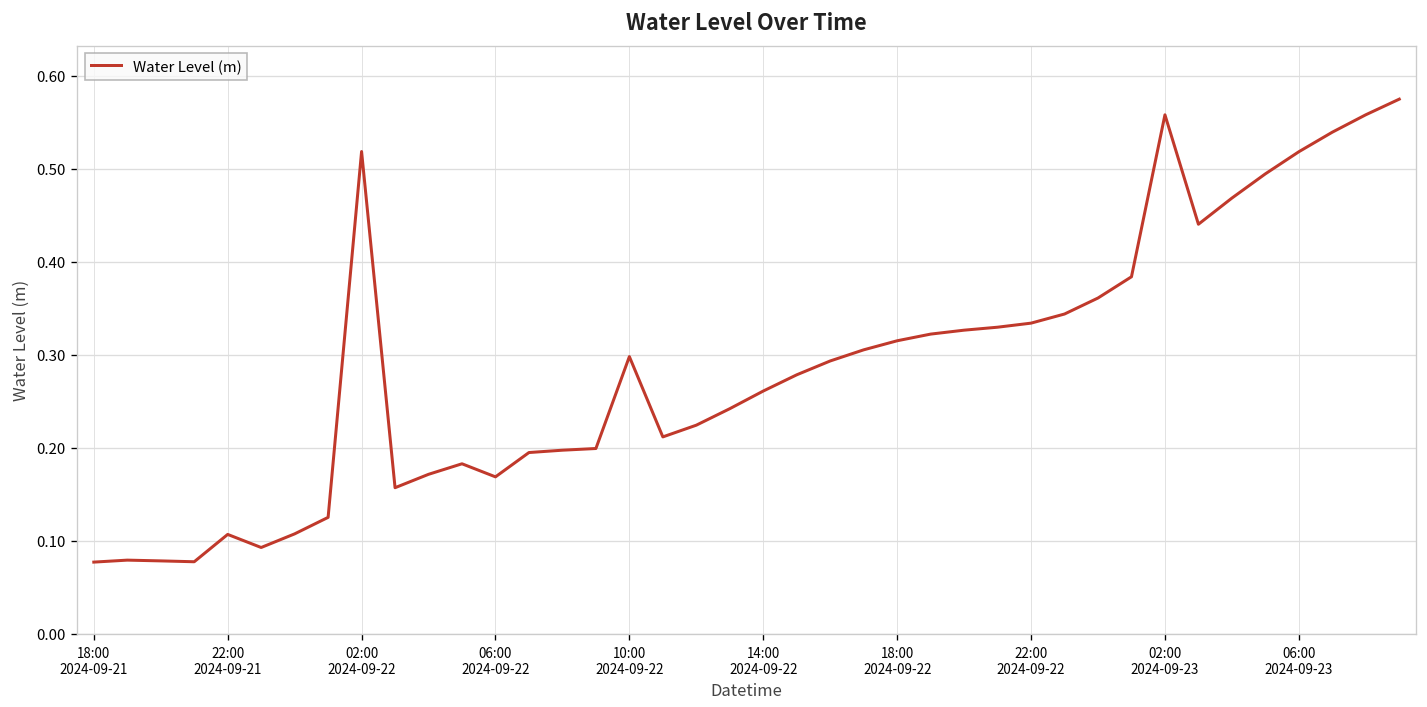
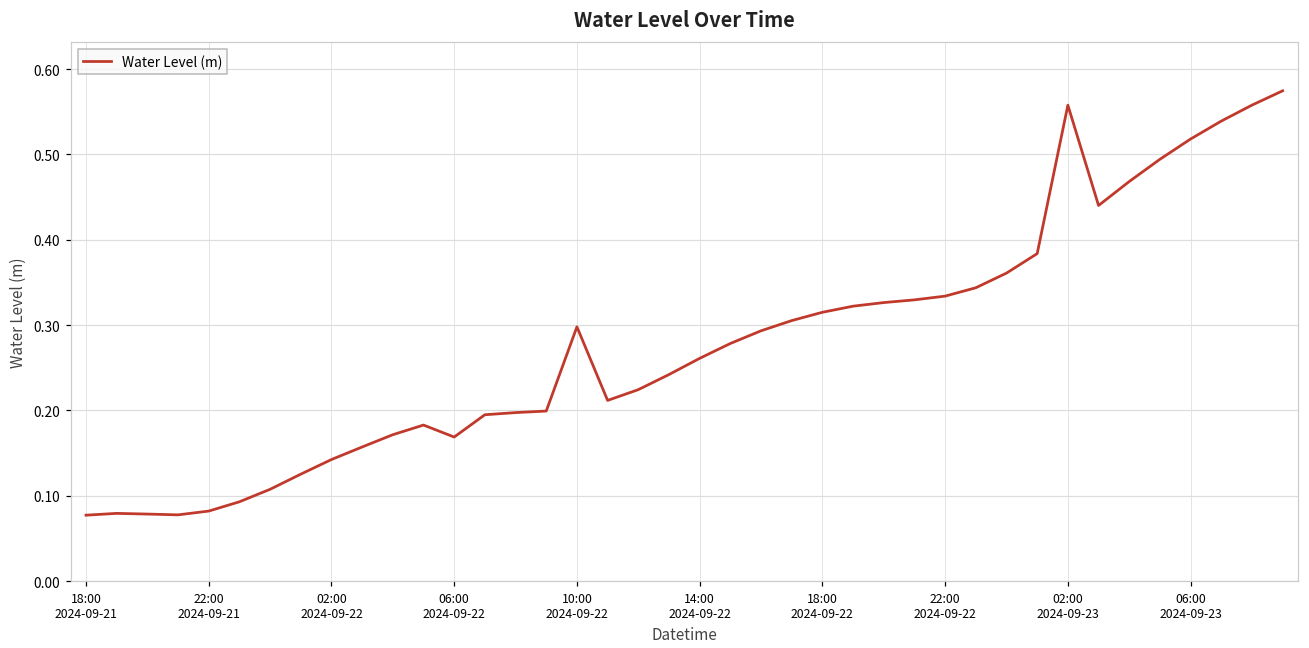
  {
    "18:00 2024-09-21": 0.08,
-   "22:00 2024-09-21": 0.11,
-   "02:00 2024-09-22": 0.52,
+   "22:00 2024-09-21": 0.08,
+   "02:00 2024-09-22": 0.14,
    "06:00 2024-09-22": 0.17,
    "10:00 2024-09-22": 0.30,
    "14:00 2024-09-22": 0.26,
    "18:00 2024-09-22": 0.32,
    "22:00 2024-09-22": 0.33,
    "02:00 2024-09-23": 0.56,
    "06:00 2024-09-23": 0.52
  }
